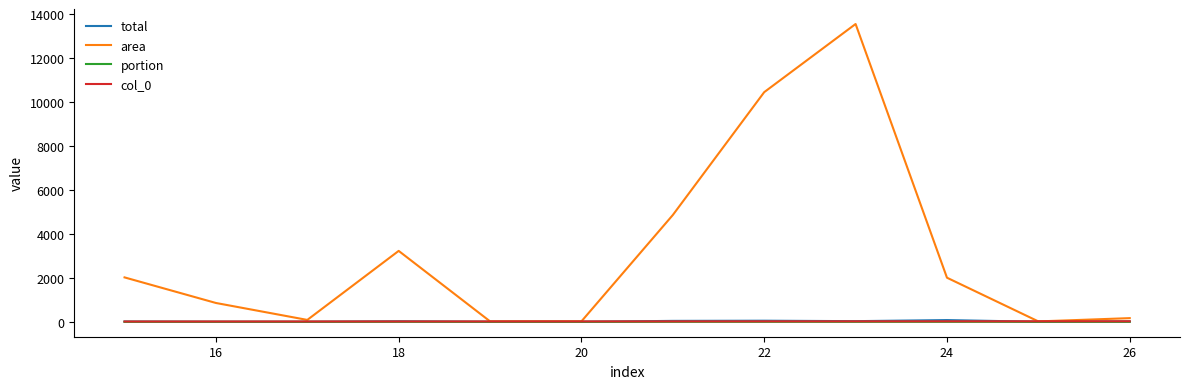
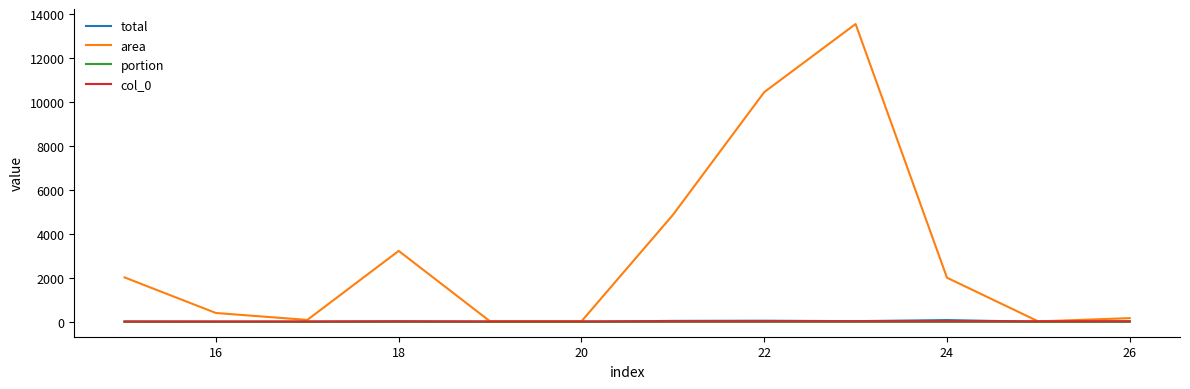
  {
    "area": {
-     "16": 900,
+     "16": 400,
      "18": 3200,
      "22": 10500,
      "24": 2000,
      "26": 200
    }
  }
